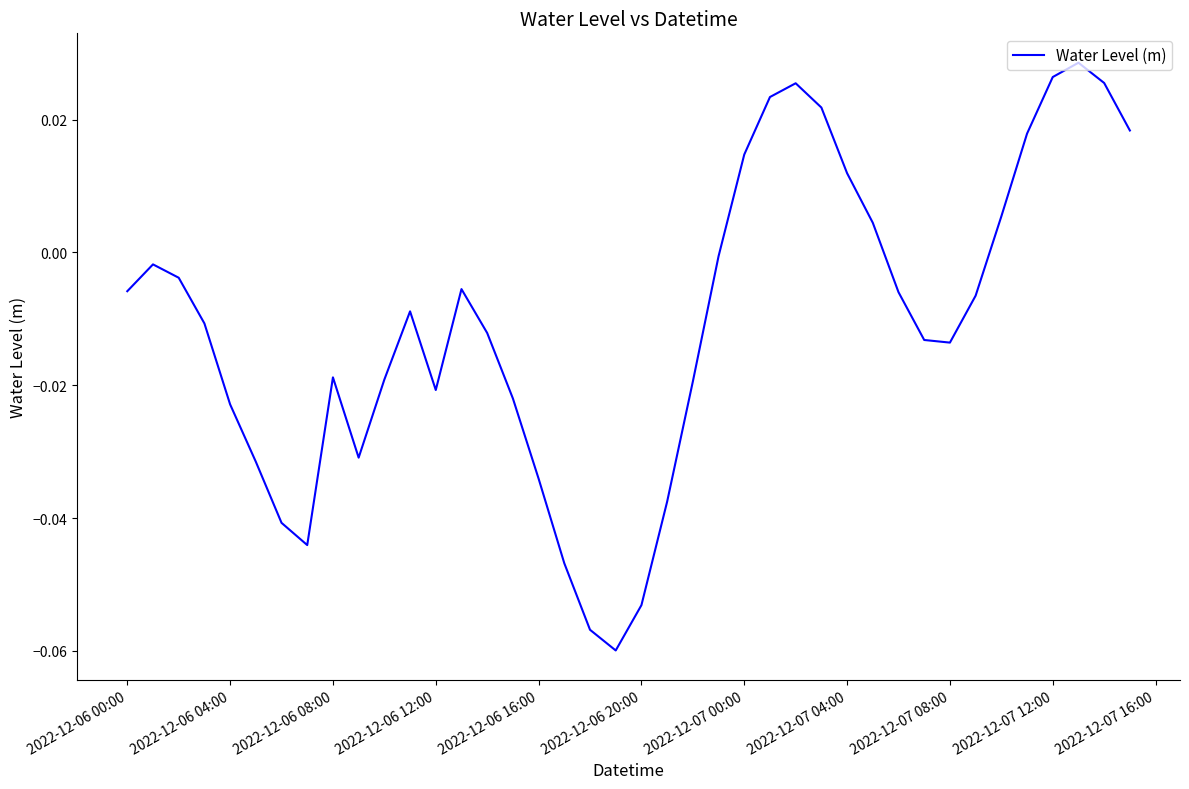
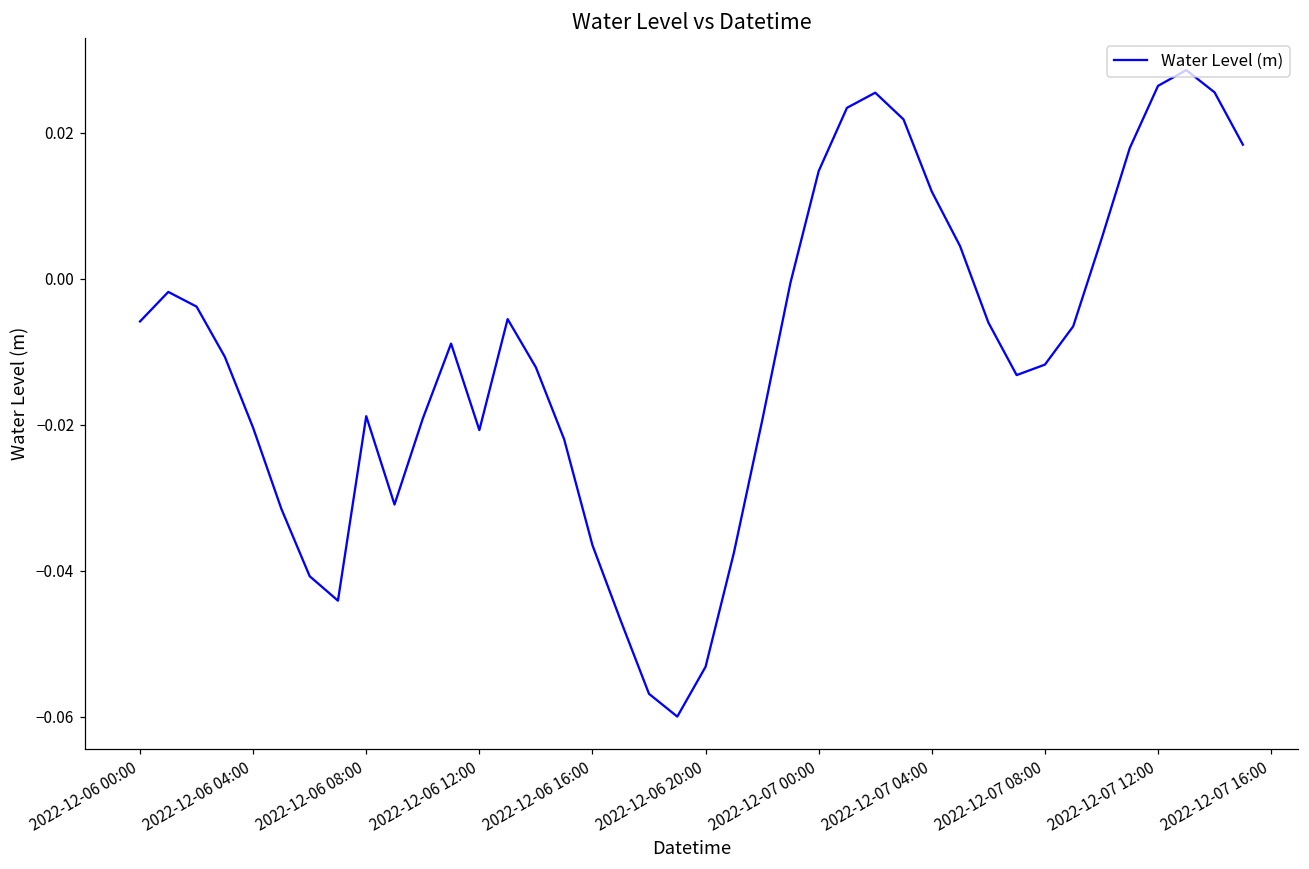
  {
    "2022-12-06 00:00": -0.006,
-   "2022-12-06 04:00": -0.023,
+   "2022-12-06 04:00": -0.020,
    "2022-12-06 08:00": -0.019,
    "2022-12-06 12:00": -0.021,
-   "2022-12-06 16:00": -0.034,
+   "2022-12-06 16:00": -0.036,
    "2022-12-06 20:00": -0.053,
    "2022-12-07 00:00": 0.015,
    "2022-12-07 04:00": 0.012,
-   "2022-12-07 08:00": -0.014,
+   "2022-12-07 08:00": -0.012,
    "2022-12-07 12:00": 0.026
  }
